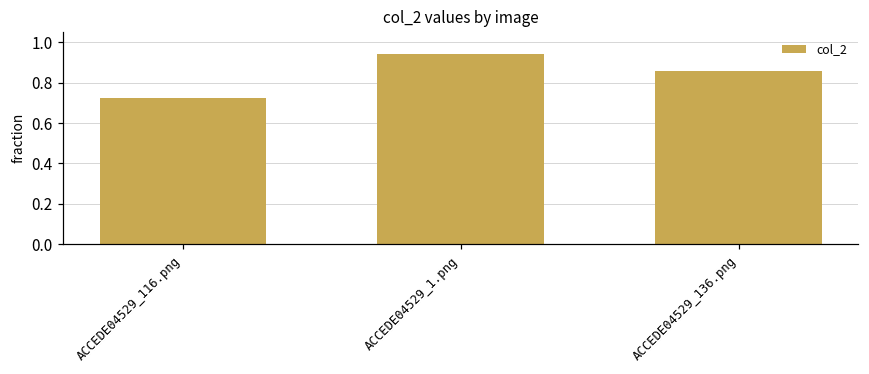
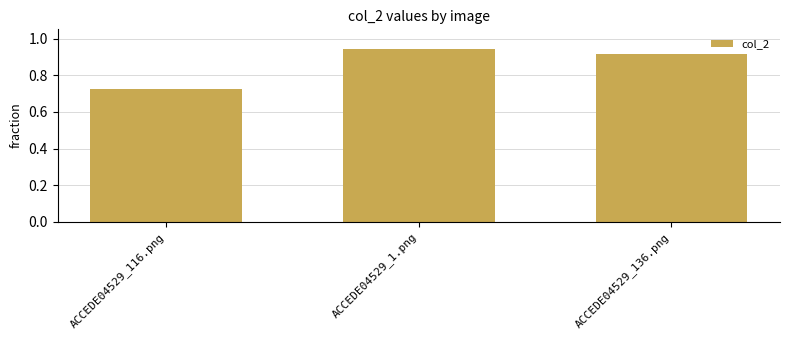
  {
    "ACCEDE04529_116.png": 0.73,
    "ACCEDE04529_1.png": 0.94,
-   "ACCEDE04529_136.png": 0.86
+   "ACCEDE04529_136.png": 0.91
  }
